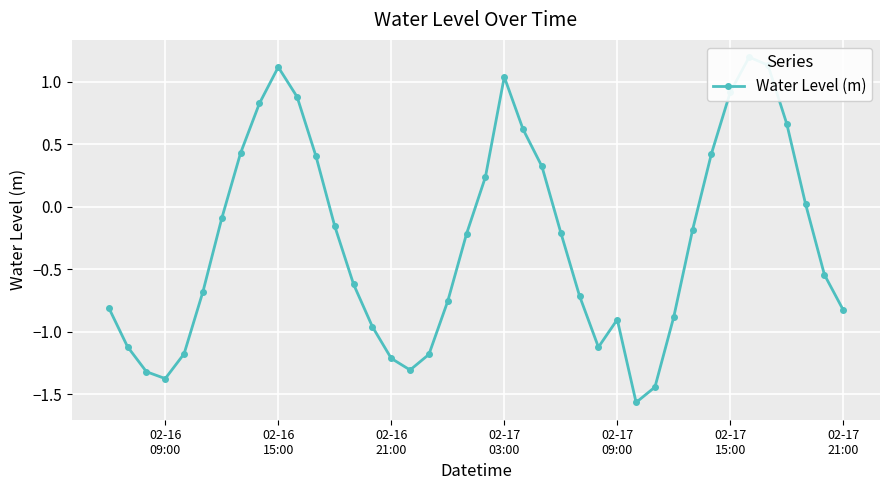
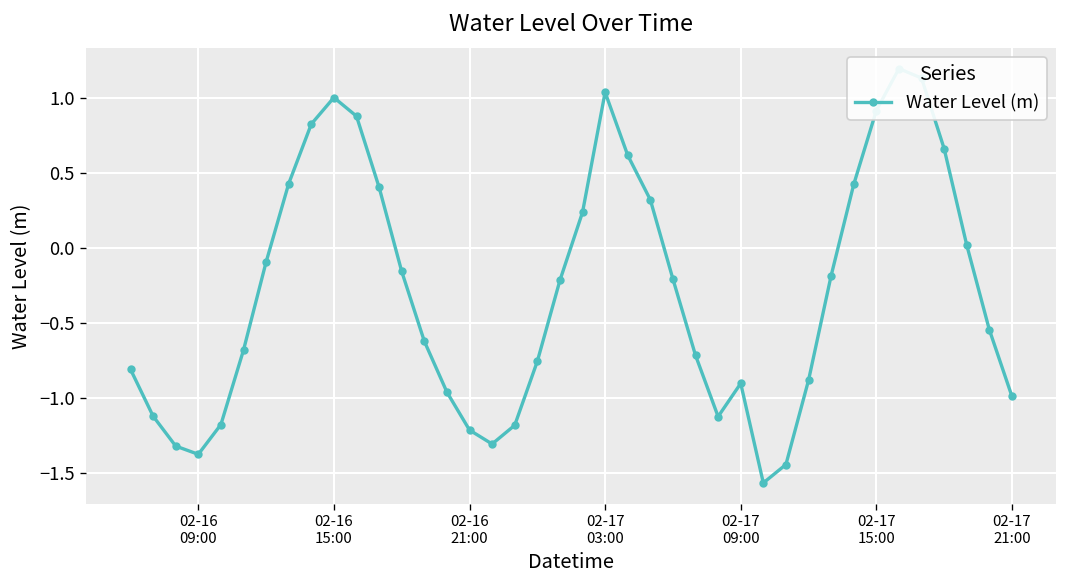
  {
    "02-16 09:00": -1.37,
-   "02-16 15:00": 1.12,
+   "02-16 15:00": 1.00,
    "02-16 21:00": -1.21,
    "02-17 03:00": 1.04,
    "02-17 09:00": -0.90,
-   "02-17 21:00": -0.83
+   "02-17 21:00": -0.99
  }
